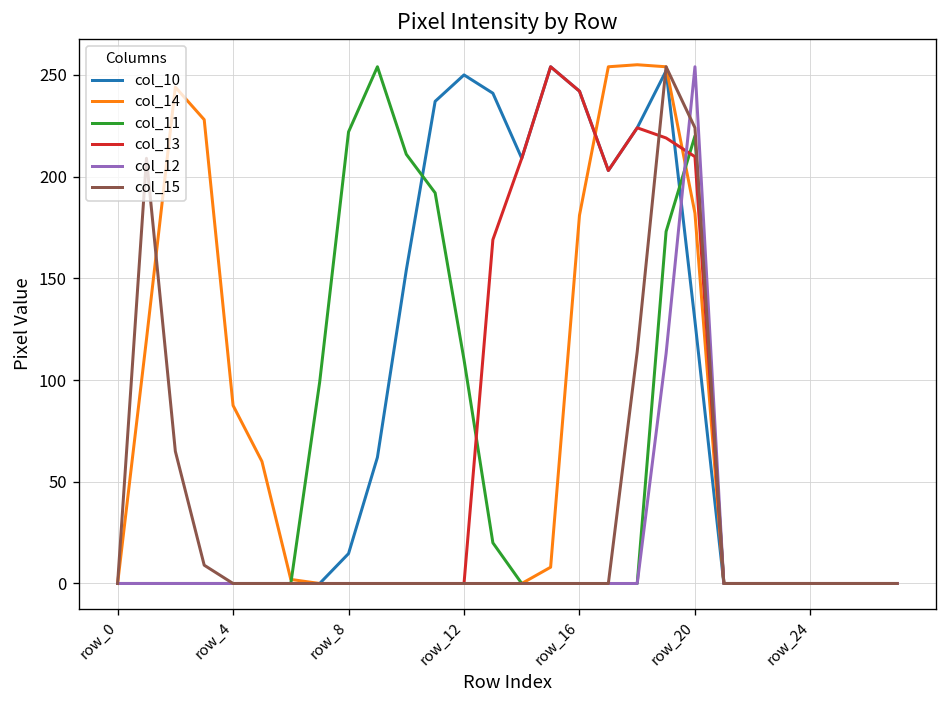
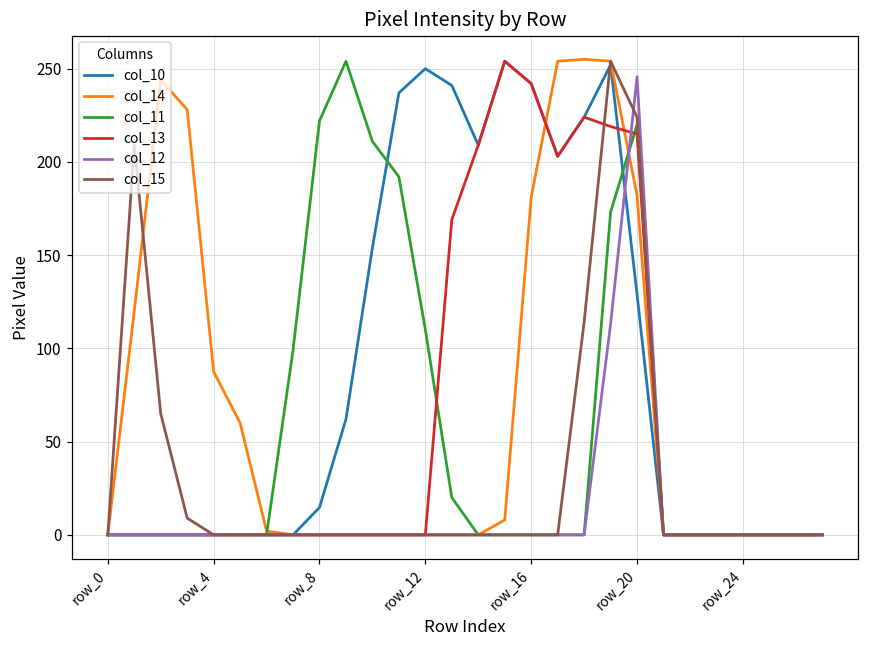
  {
    "col_10": {
      "row_8": 15,
      "row_12": 250,
      "row_20": 129
    },
    "col_14": {
      "row_4": 88,
      "row_16": 181,
      "row_20": 182
    },
    "col_11": {
      "row_8": 222,
      "row_12": 110,
      "row_20": 220
    },
    "col_13": {
-     "row_20": 210
+     "row_20": 215
    },
    "col_12": {
-     "row_20": 254
+     "row_20": 246
    },
    "col_15": {
      "row_20": 224
    }
  }
